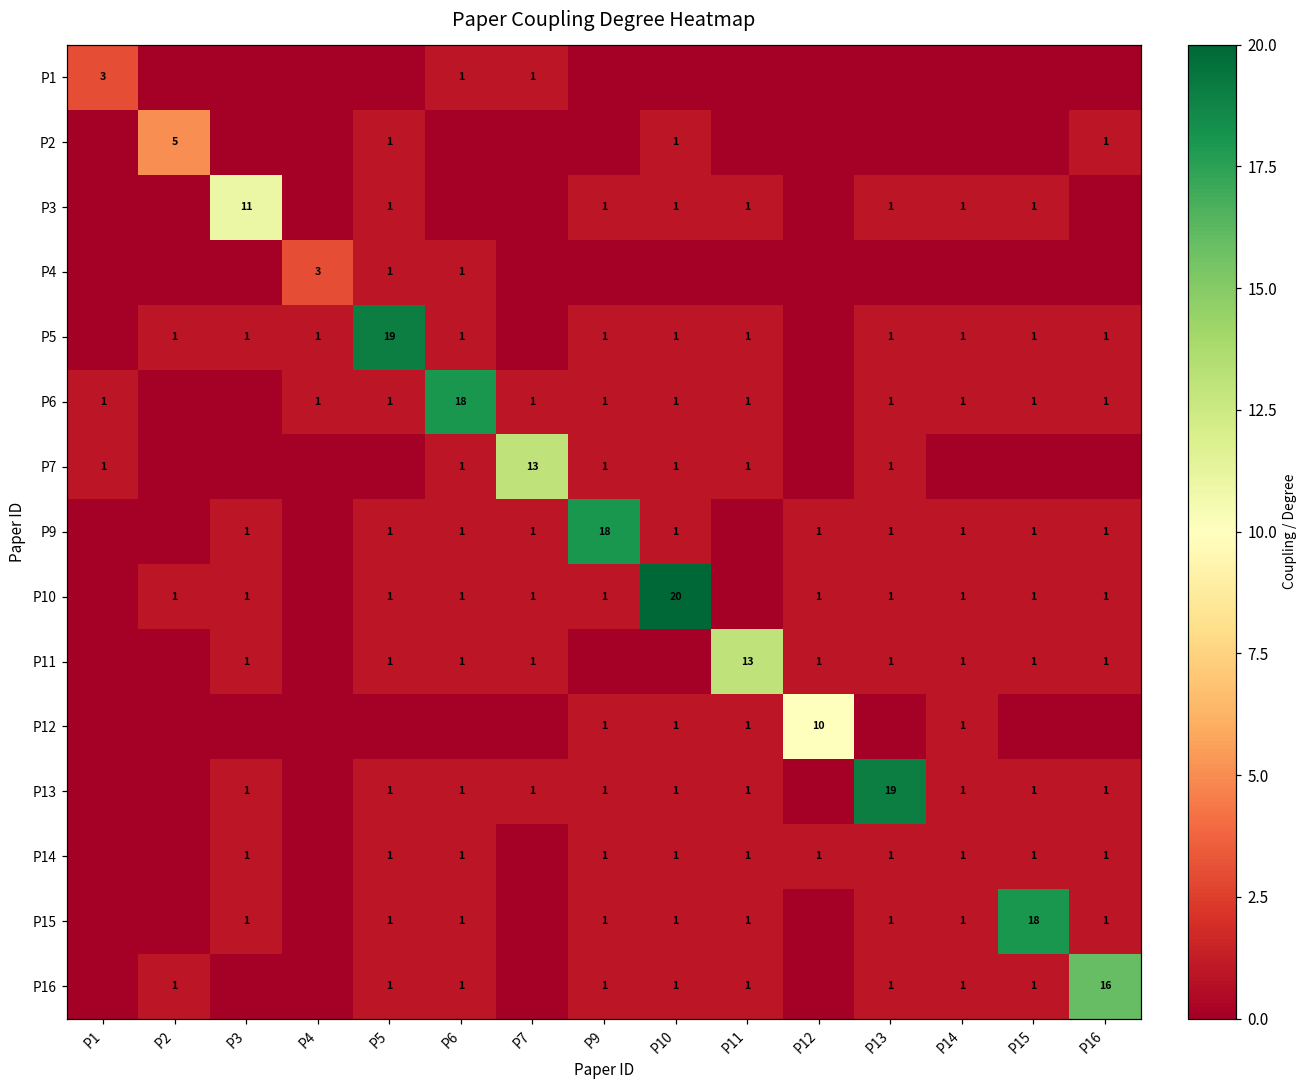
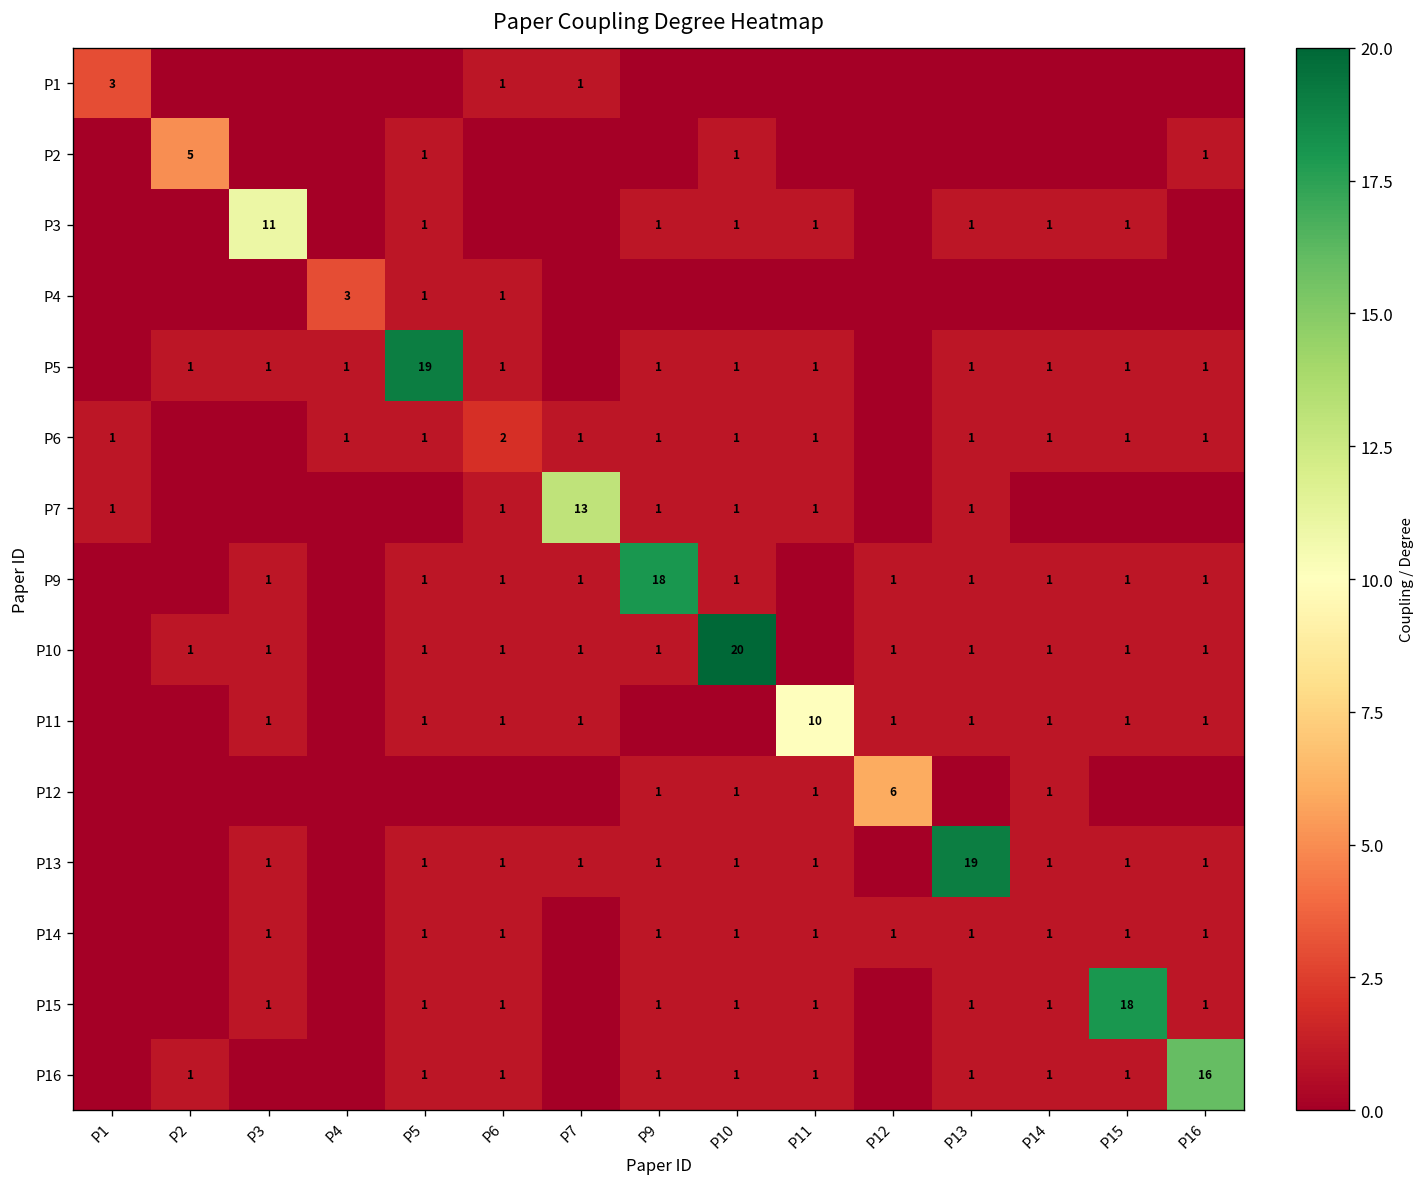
  {
    "P1": {
      "P1": 3,
      "P6": 1,
      "P7": 1
    },
    "P2": {
      "P2": 5,
      "P5": 1,
      "P10": 1,
      "P16": 1
    },
    "P3": {
      "P3": 11,
      "P5": 1,
      "P9": 1,
      "P10": 1,
      "P11": 1,
      "P13": 1,
      "P14": 1,
      "P15": 1
    },
    "P4": {
      "P4": 3,
      "P5": 1,
      "P6": 1
    },
    "P5": {
      "P2": 1,
      "P3": 1,
      "P4": 1,
      "P5": 19,
      "P6": 1,
      "P9": 1,
      "P10": 1,
      "P11": 1,
      "P13": 1,
      "P14": 1,
      "P15": 1,
      "P16": 1
    },
    "P6": {
      "P1": 1,
      "P4": 1,
      "P5": 1,
-     "P6": 18,
+     "P6": 2,
      "P7": 1,
      "P9": 1,
      "P10": 1,
      "P11": 1,
      "P13": 1,
      "P14": 1,
      "P15": 1,
      "P16": 1
    },
    "P7": {
      "P1": 1,
      "P6": 1,
      "P7": 13,
      "P9": 1,
      "P10": 1,
      "P11": 1,
      "P13": 1
    },
    "P9": {
      "P3": 1,
      "P5": 1,
      "P6": 1,
      "P7": 1,
      "P9": 18,
      "P10": 1,
      "P12": 1,
      "P13": 1,
      "P14": 1,
      "P15": 1,
      "P16": 1
    },
    "P10": {
      "P2": 1,
      "P3": 1,
      "P5": 1,
      "P6": 1,
      "P7": 1,
      "P9": 1,
      "P10": 20,
      "P12": 1,
      "P13": 1,
      "P14": 1,
      "P15": 1,
      "P16": 1
    },
    "P11": {
      "P3": 1,
      "P5": 1,
      "P6": 1,
      "P7": 1,
-     "P11": 13,
+     "P11": 10,
      "P12": 1,
      "P13": 1,
      "P14": 1,
      "P15": 1,
      "P16": 1
    },
    "P12": {
      "P9": 1,
      "P10": 1,
      "P11": 1,
-     "P12": 10,
+     "P12": 6,
      "P14": 1
    },
    "P13": {
      "P3": 1,
      "P5": 1,
      "P6": 1,
      "P7": 1,
      "P9": 1,
      "P10": 1,
      "P11": 1,
      "P13": 19,
      "P14": 1,
      "P15": 1,
      "P16": 1
    },
    "P14": {
      "P3": 1,
      "P5": 1,
      "P6": 1,
      "P9": 1,
      "P10": 1,
      "P11": 1,
      "P12": 1,
      "P13": 1,
      "P14": 1,
      "P15": 1,
      "P16": 1
    },
    "P15": {
      "P3": 1,
      "P5": 1,
      "P6": 1,
      "P9": 1,
      "P10": 1,
      "P11": 1,
      "P13": 1,
      "P14": 1,
      "P15": 18,
      "P16": 1
    },
    "P16": {
      "P2": 1,
      "P5": 1,
      "P6": 1,
      "P9": 1,
      "P10": 1,
      "P11": 1,
      "P13": 1,
      "P14": 1,
      "P15": 1,
      "P16": 16
    }
  }
